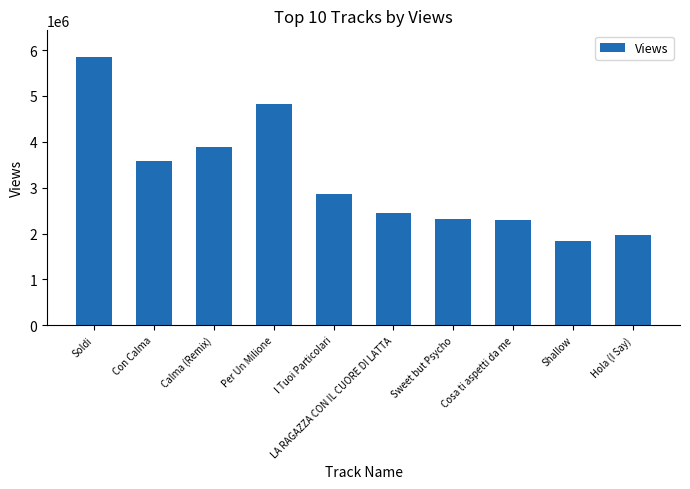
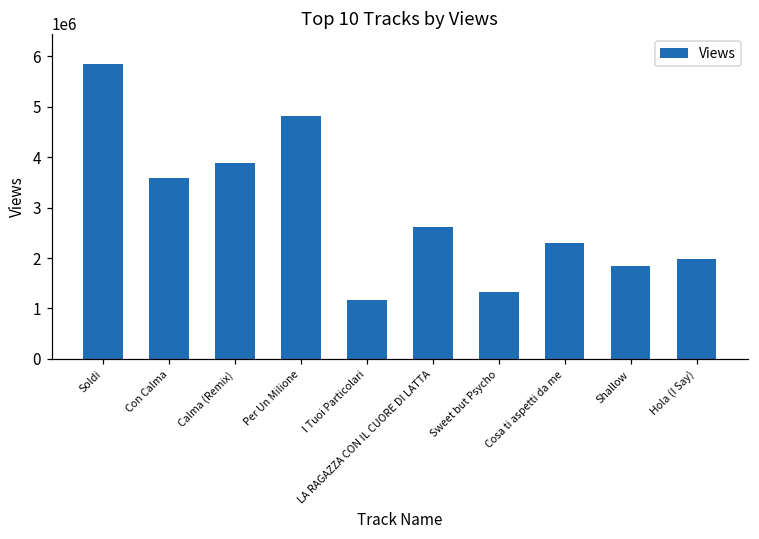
  {
    "Soldi": 5800000,
    "Con Calma": 3600000,
    "Calma (Remix)": 3900000,
    "Per Un Milione": 4800000,
-   "I Tuoi Particolari": 2900000,
-   "LA RAGAZZA CON IL CUORE DI LATTA": 2400000,
-   "Sweet but Psycho": 2300000,
+   "I Tuoi Particolari": 1200000,
+   "LA RAGAZZA CON IL CUORE DI LATTA": 2600000,
+   "Sweet but Psycho": 1300000,
    "Cosa ti aspetti da me": 2300000,
    "Shallow": 1800000,
    "Hola (I Say)": 2000000
  }
